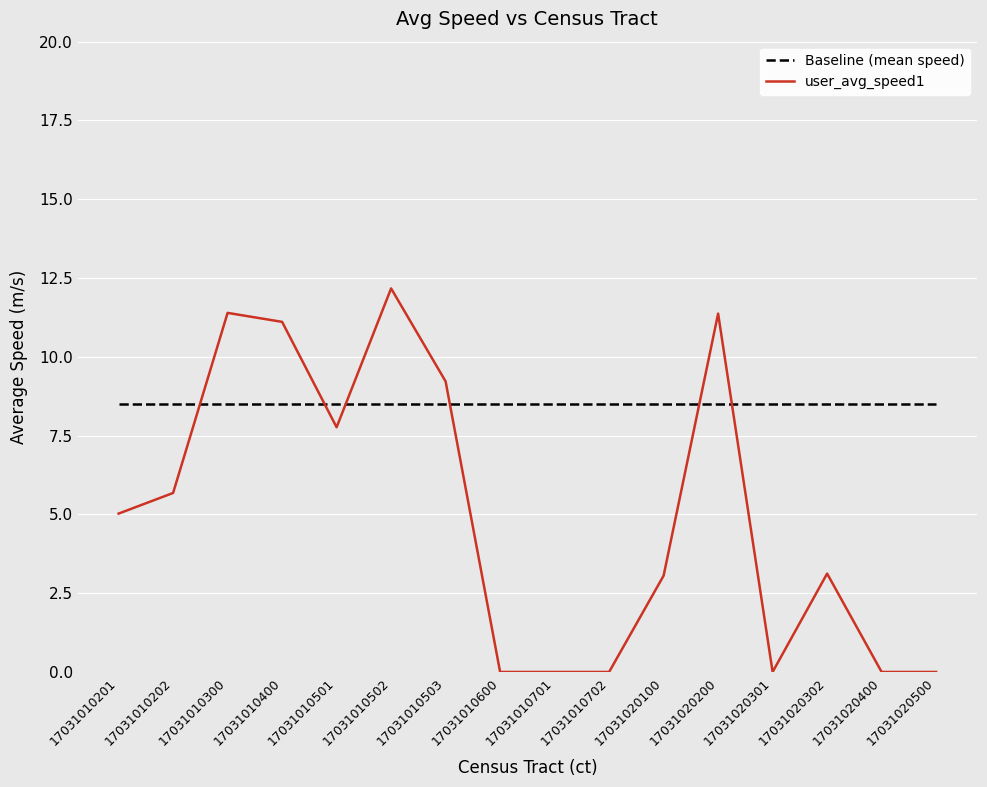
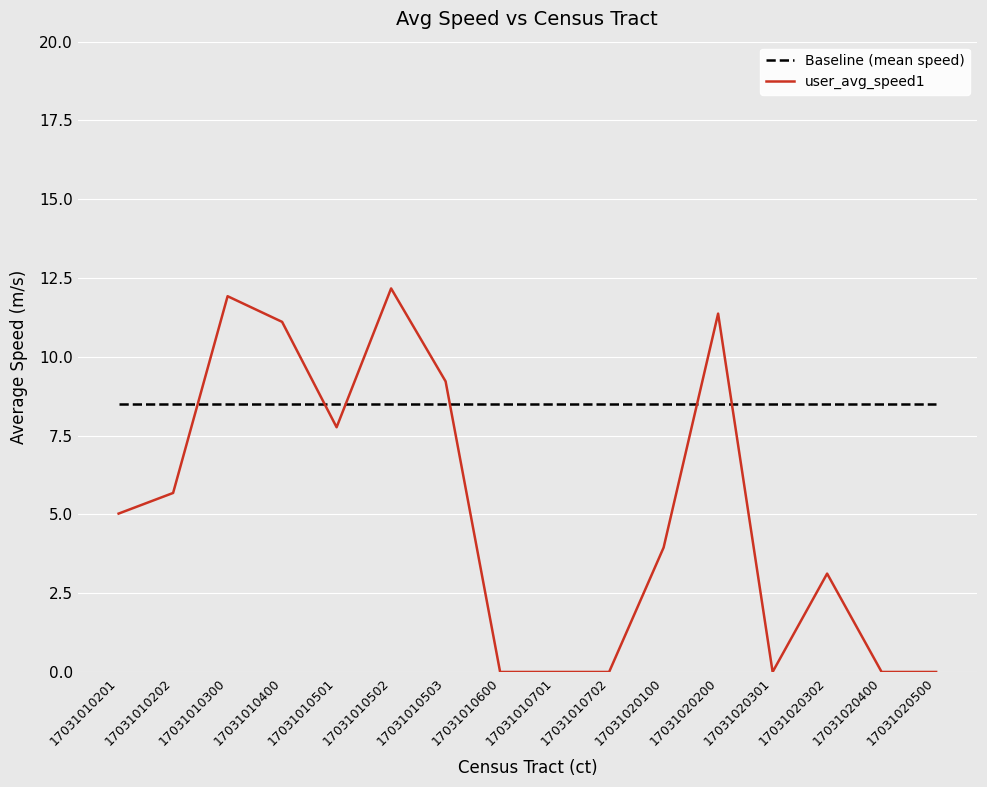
  {
    "Baseline (mean speed)": {
      "17031010201": 8.5,
      "17031010202": 8.5,
      "17031010300": 8.5,
      "17031010400": 8.5,
      "17031010501": 8.5,
      "17031010502": 8.5,
      "17031010503": 8.5,
      "17031010600": 8.5,
      "17031010701": 8.5,
      "17031010702": 8.5,
      "17031020100": 8.5,
      "17031020200": 8.5,
      "17031020301": 8.5,
      "17031020302": 8.5,
      "17031020400": 8.5,
      "17031020500": 8.5
    },
    "user_avg_speed1": {
      "17031010201": 5.0,
      "17031010202": 5.7,
-     "17031010300": 11.4,
+     "17031010300": 11.9,
      "17031010400": 11.1,
      "17031010501": 7.8,
      "17031010502": 12.2,
      "17031010503": 9.2,
      "17031010600": 0.0,
      "17031010701": 0.0,
      "17031010702": 0.0,
-     "17031020100": 3.1,
+     "17031020100": 3.9,
      "17031020200": 11.4,
      "17031020301": 0.0,
      "17031020302": 3.1,
      "17031020400": 0.0,
      "17031020500": 0.0
    }
  }
